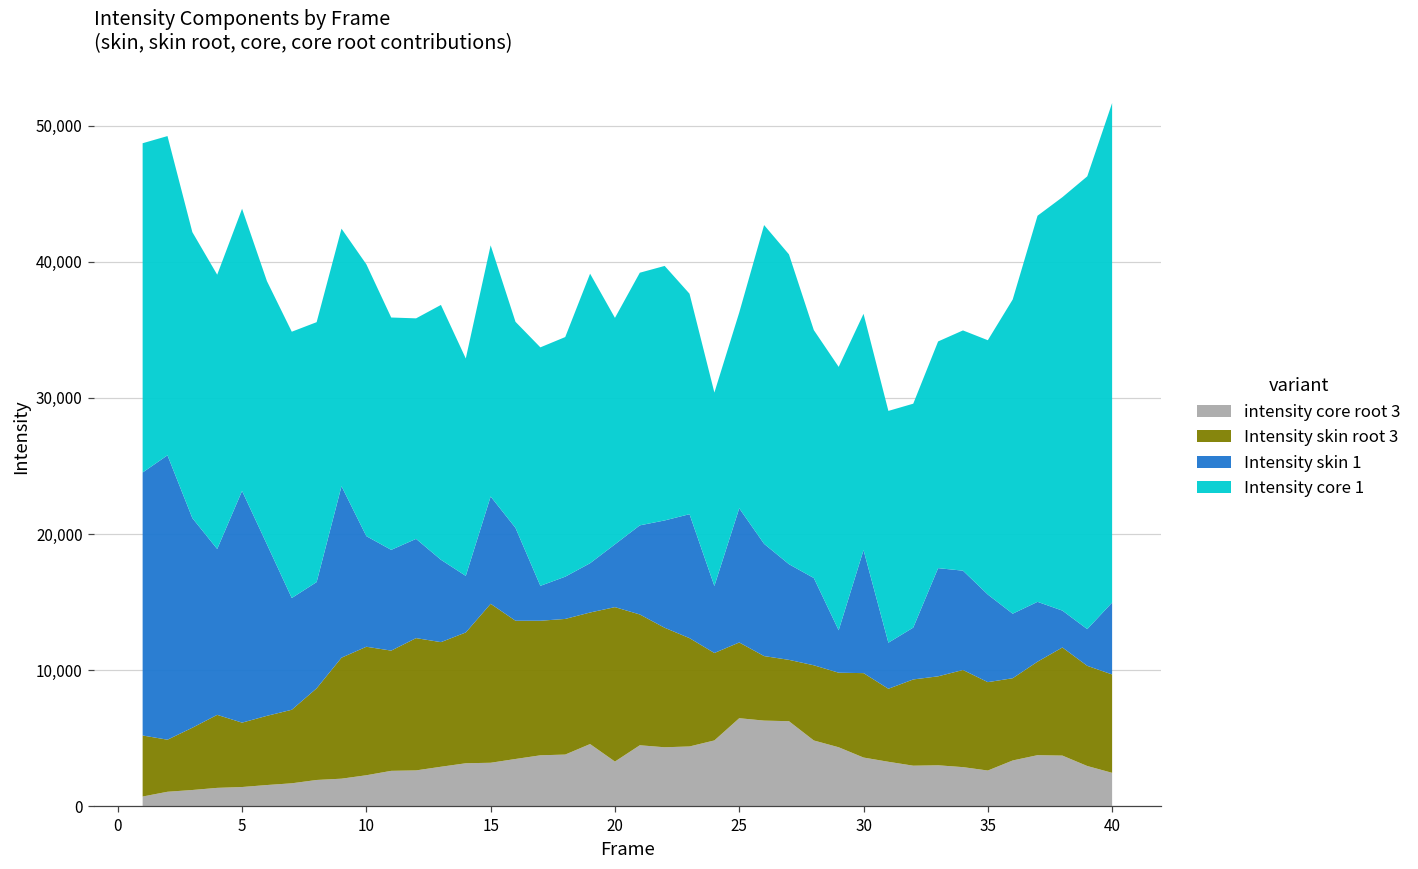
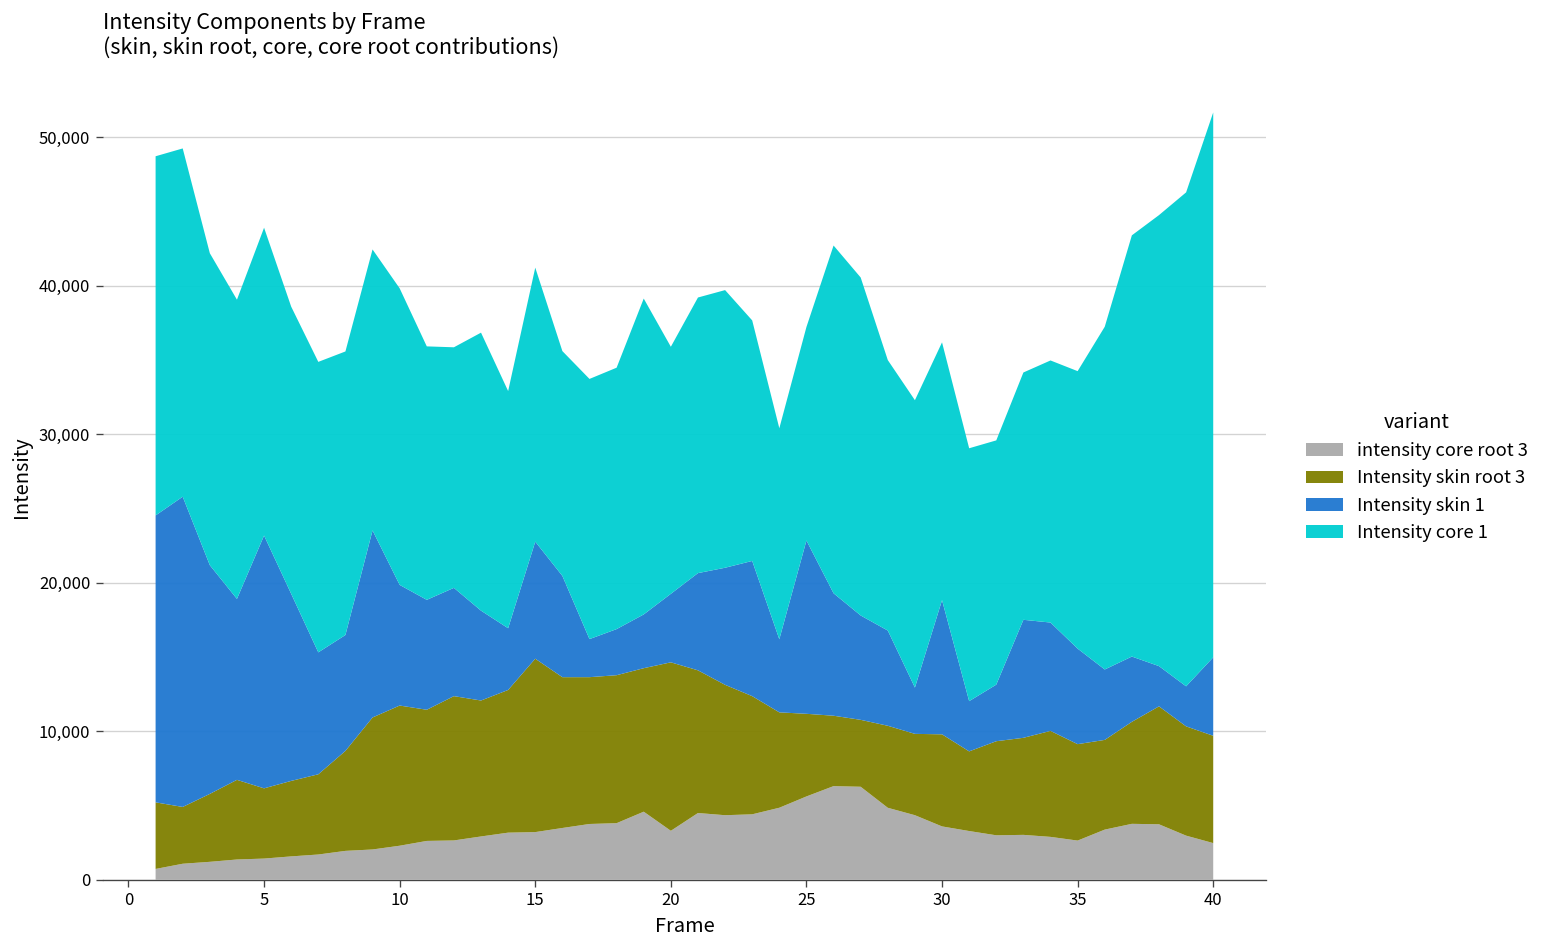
  {
    "intensity core root 3": {
      "5": "1,400",
      "10": "2,300",
      "15": "3,200",
      "20": "3,300",
-     "25": "6,500",
+     "25": "5,600",
      "30": "3,600",
      "35": "2,600",
      "40": "2,500"
    },
    "Intensity skin root 3": {
      "5": "4,700",
      "10": "9,400",
      "15": "11,700",
      "20": "11,300",
      "25": "5,600",
      "30": "6,200",
      "35": "6,500",
      "40": "7,200"
    },
    "Intensity skin 1": {
      "5": "17,000",
      "10": "8,100",
      "15": "7,900",
      "20": "4,600",
-     "25": "9,900",
+     "25": "11,700",
      "30": "9,000",
      "35": "6,400",
      "40": "5,300"
    },
    "Intensity core 1": {
      "5": "20,700",
      "10": "20,000",
      "15": "18,500",
      "20": "16,600",
      "25": "14,400",
      "30": "17,400",
      "35": "18,700",
      "40": "36,700"
    }
  }
